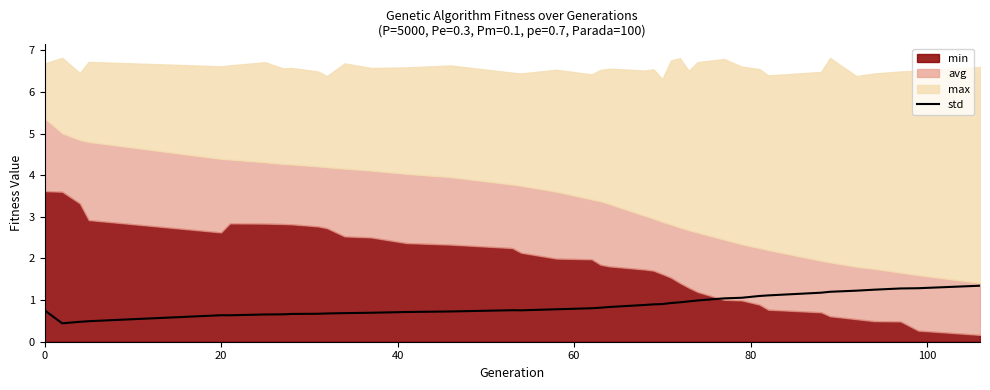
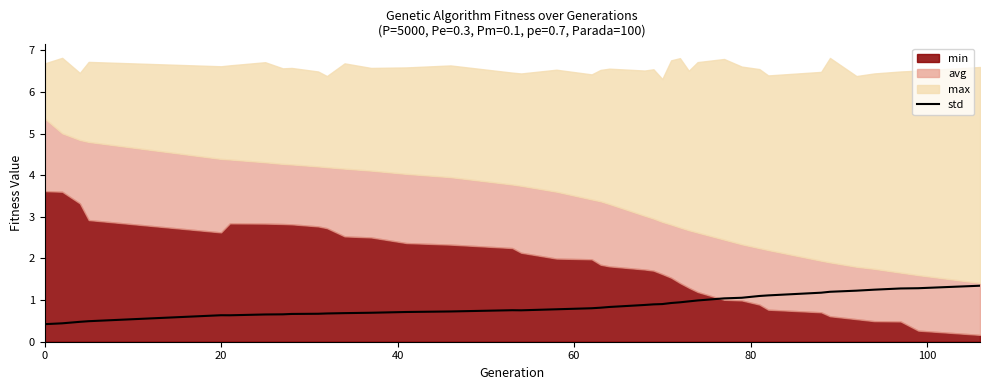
  {
    "std": {
-     "0": 0.8,
+     "0": 0.4,
      "20": 0.6
    },
    "min": {
      "0": 3.6,
      "20": 2.6
    },
    "avg": {
      "0": 1.7,
      "20": 1.8
    },
    "max": {
      "0": 1.3,
      "20": 2.2
    }
  }
